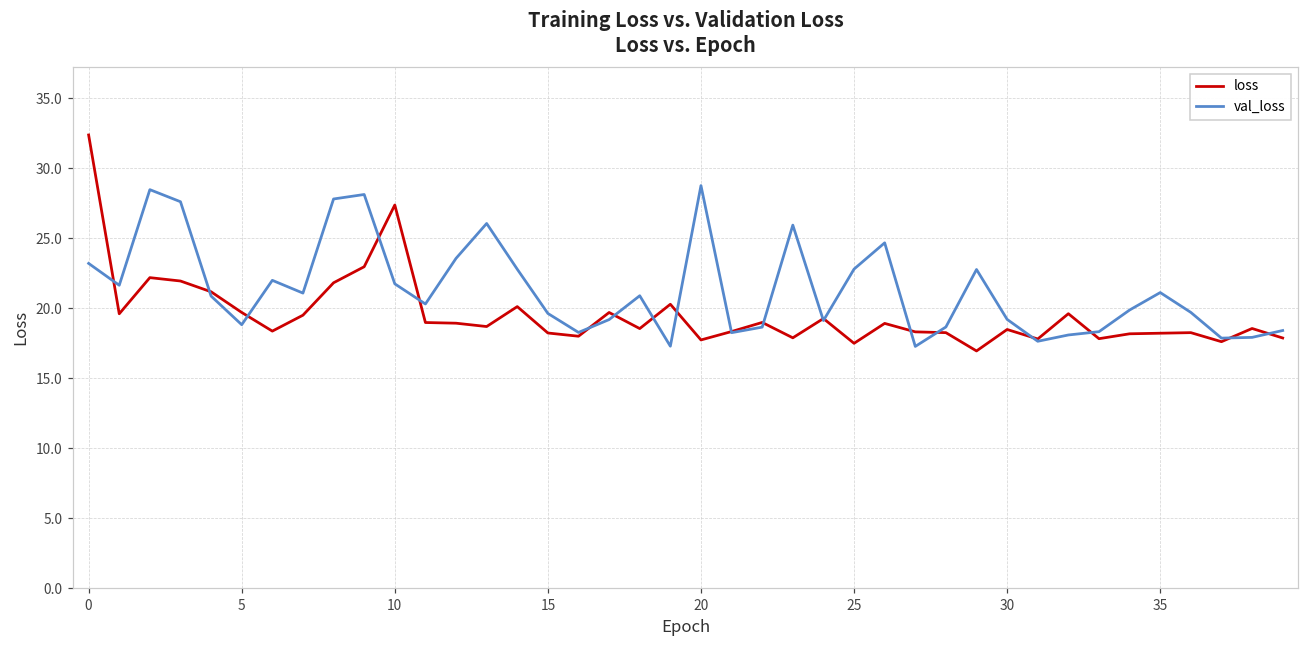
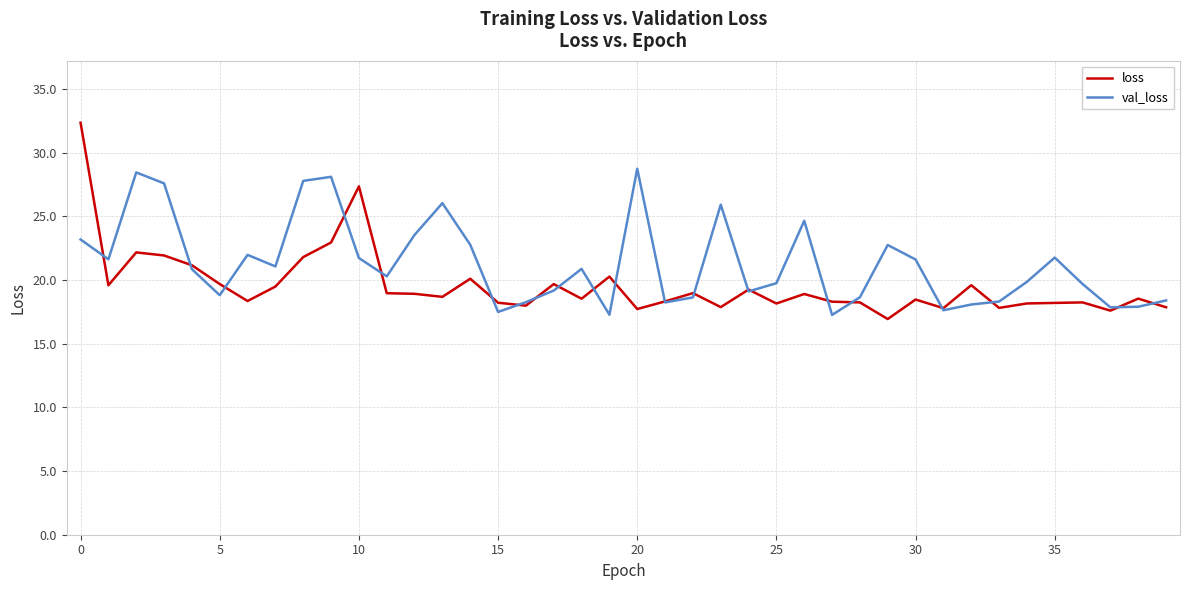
  {
    "loss": {
      "0": 32.4,
      "5": 19.7,
      "10": 27.4,
      "15": 18.2,
      "20": 17.7,
-     "25": 17.5,
+     "25": 18.2,
      "30": 18.5,
      "35": 18.2
    },
    "val_loss": {
      "0": 23.2,
      "5": 18.8,
      "10": 21.7,
-     "15": 19.6,
+     "15": 17.5,
      "20": 28.7,
-     "25": 22.8,
-     "30": 19.2,
-     "35": 21.1
+     "25": 19.8,
+     "30": 21.6,
+     "35": 21.8
    }
  }
